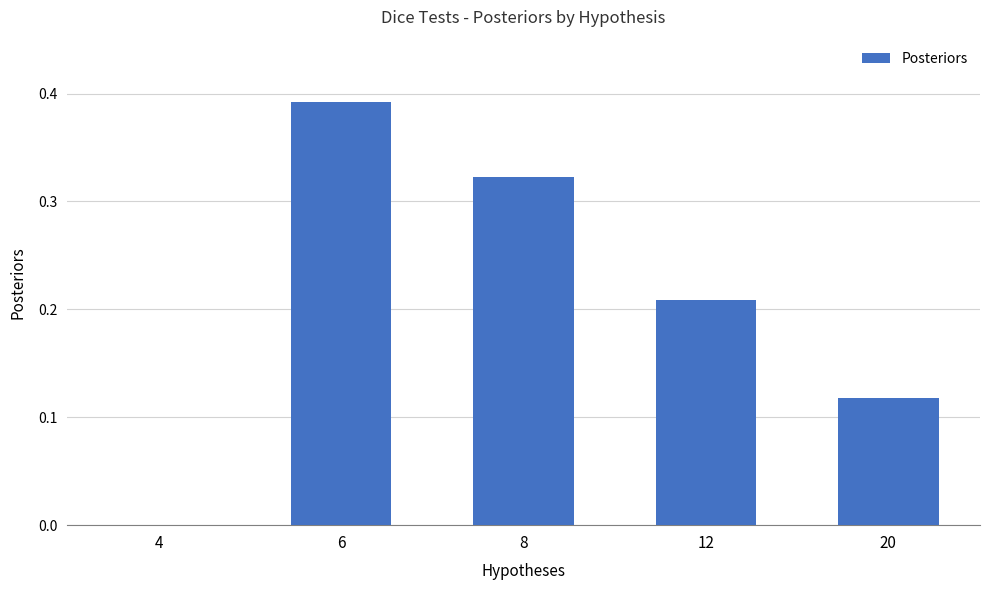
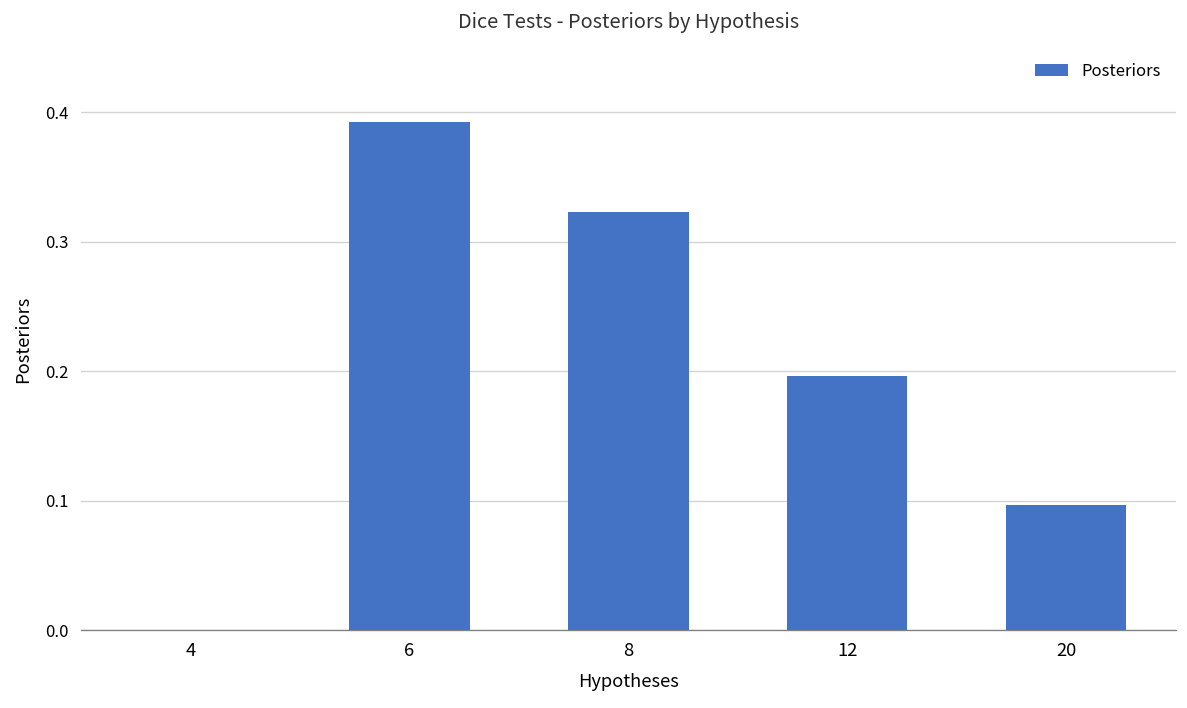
  {
    "4": 0.000,
    "6": 0.392,
    "8": 0.323,
-   "12": 0.209,
-   "20": 0.118
+   "12": 0.196,
+   "20": 0.097
  }
